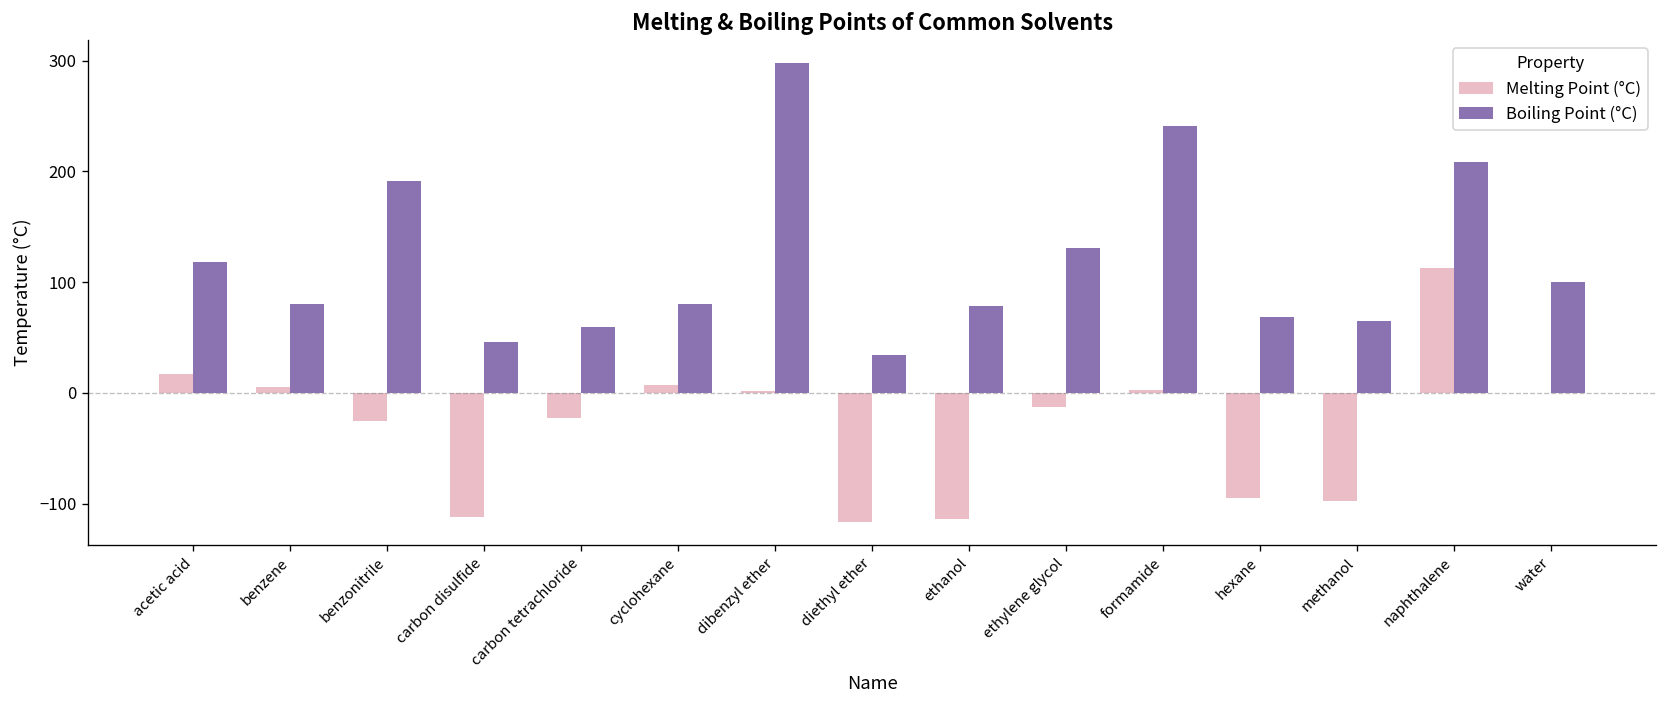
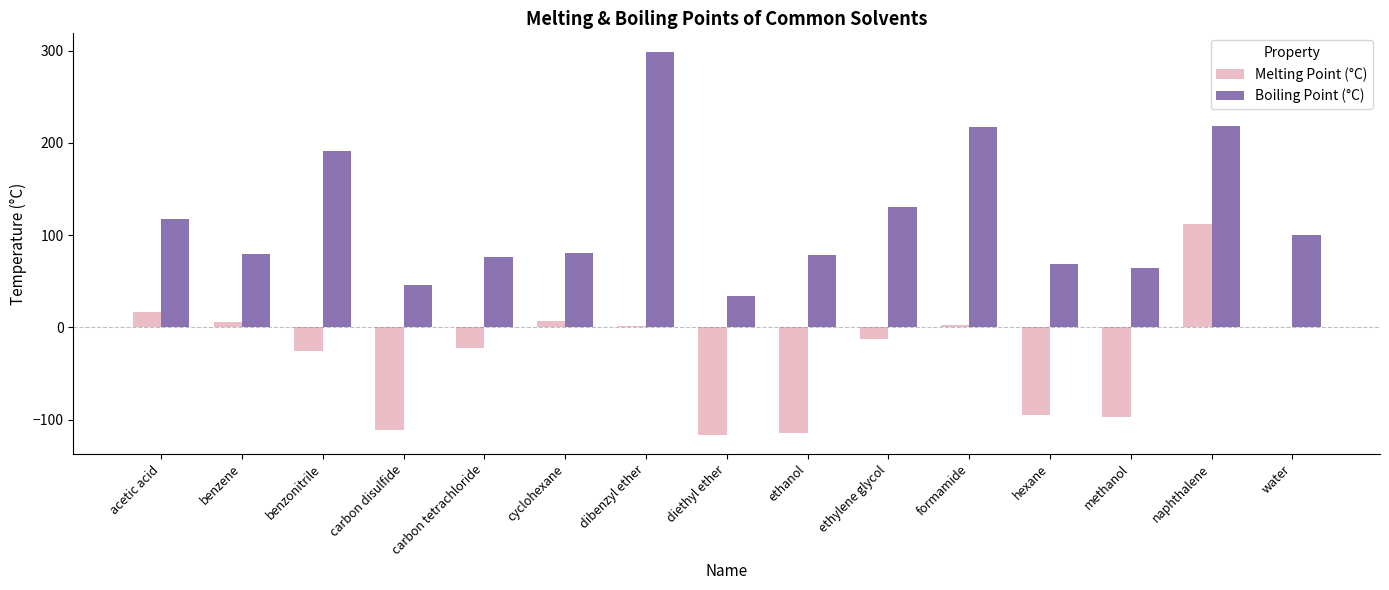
  {
    "Melting Point (°C)": {
      "acetic acid": 20,
      "benzene": 10,
      "benzonitrile": -30,
      "carbon disulfide": -110,
      "carbon tetrachloride": -20,
      "cyclohexane": 10,
      "diethyl ether": -120,
      "ethanol": -110,
      "ethylene glycol": -10,
      "hexane": -100,
      "methanol": -100,
      "naphthalene": 110,
      "water": 0
    },
    "Boiling Point (°C)": {
      "acetic acid": 120,
      "benzene": 80,
      "benzonitrile": 190,
      "carbon disulfide": 50,
-     "carbon tetrachloride": 60,
+     "carbon tetrachloride": 80,
      "cyclohexane": 80,
      "dibenzyl ether": 300,
      "diethyl ether": 30,
      "ethanol": 80,
      "ethylene glycol": 130,
-     "formamide": 240,
+     "formamide": 220,
      "hexane": 70,
      "methanol": 60,
-     "naphthalene": 210,
+     "naphthalene": 220,
      "water": 100
    }
  }
